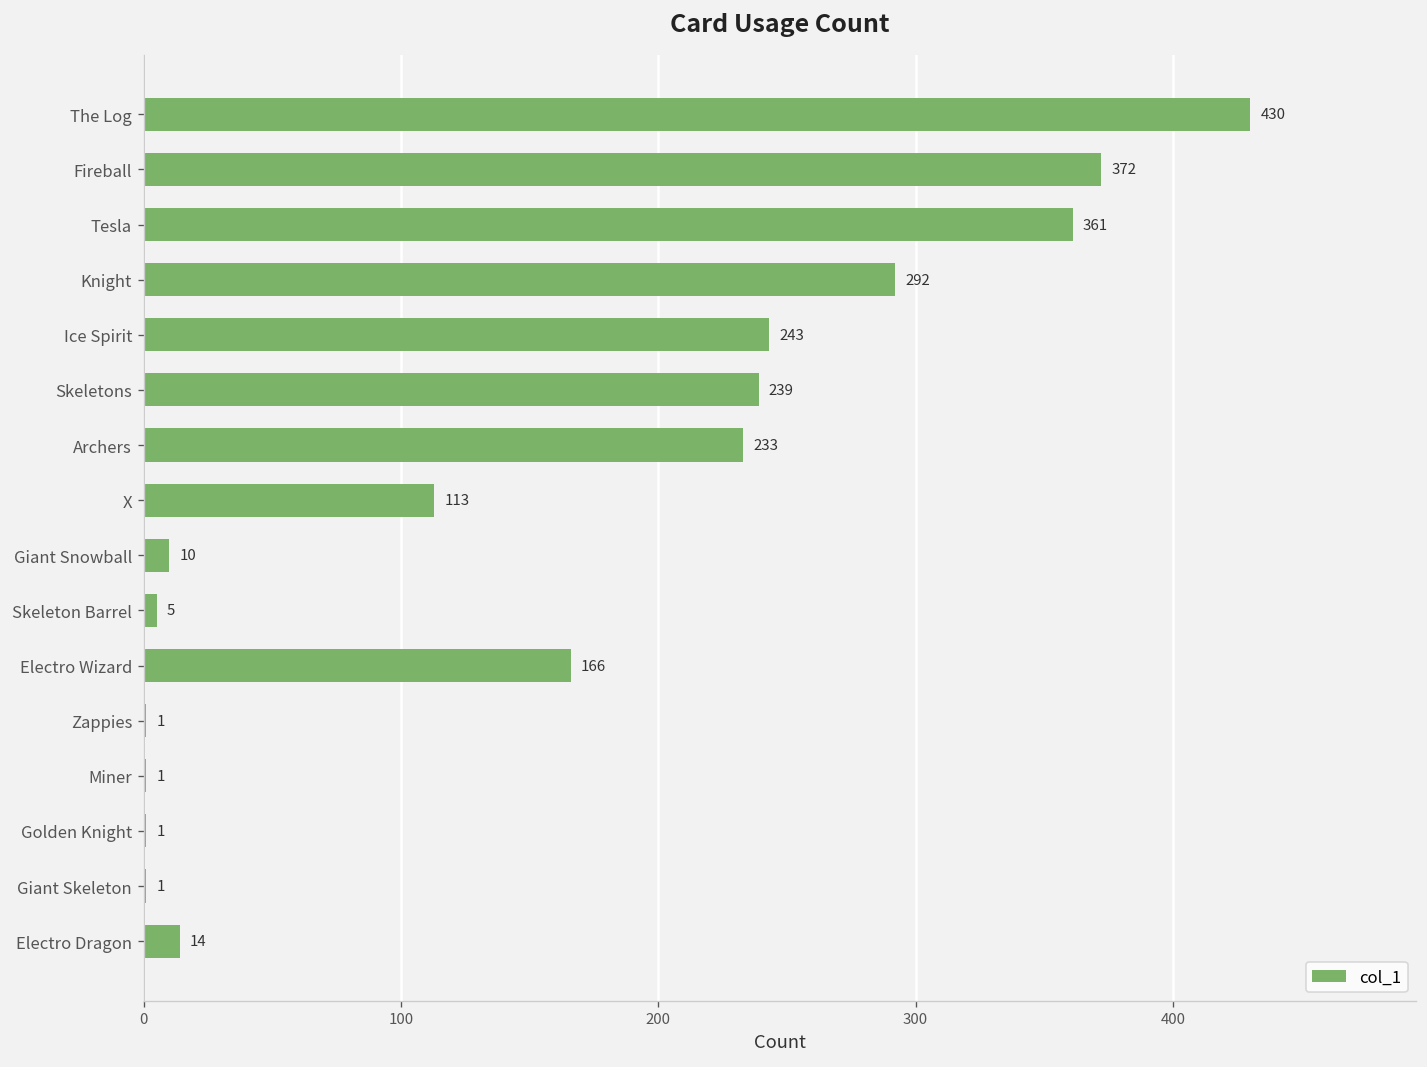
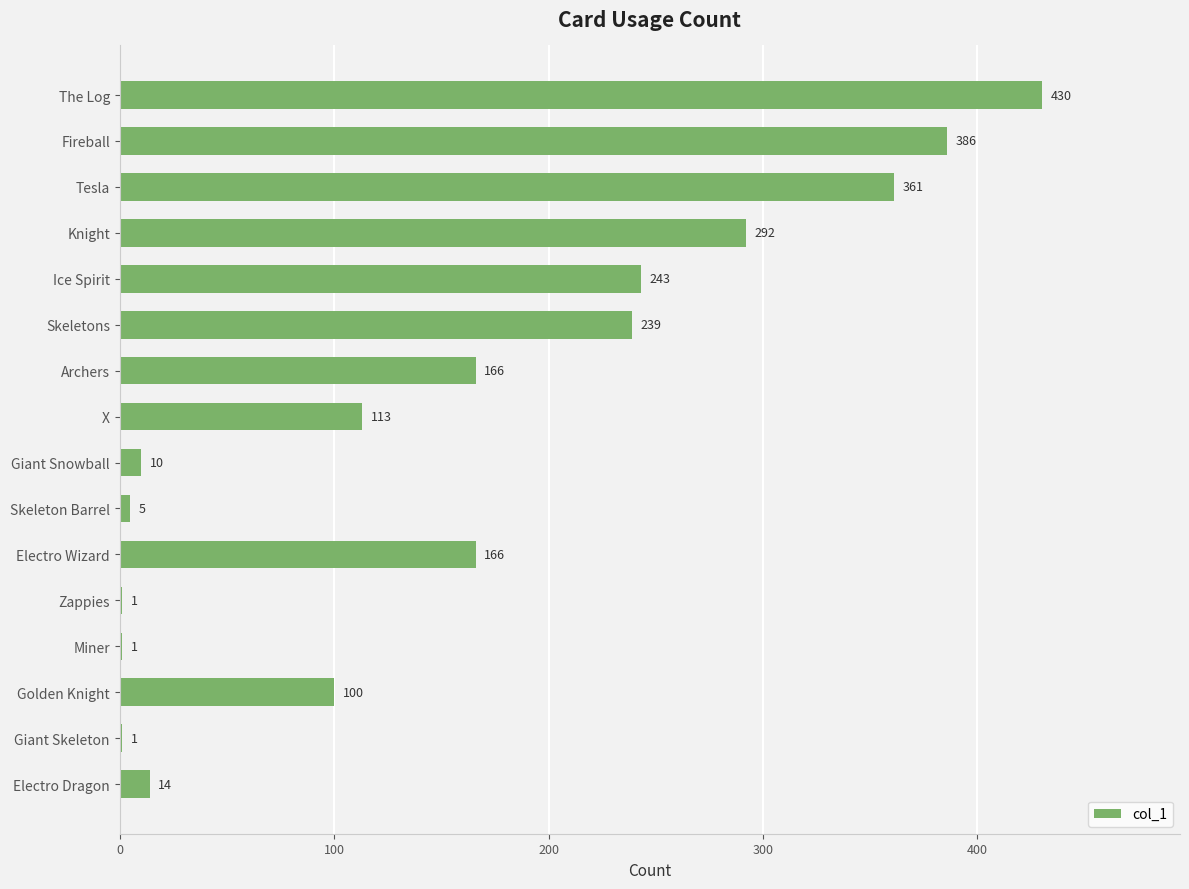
  {
    "The Log": 430,
-   "Fireball": 372,
+   "Fireball": 386,
    "Tesla": 361,
    "Knight": 292,
    "Ice Spirit": 243,
    "Skeletons": 239,
-   "Archers": 233,
+   "Archers": 166,
    "X": 113,
    "Giant Snowball": 10,
    "Skeleton Barrel": 5,
    "Electro Wizard": 166,
    "Zappies": 1,
    "Miner": 1,
-   "Golden Knight": 1,
+   "Golden Knight": 100,
    "Giant Skeleton": 1,
    "Electro Dragon": 14
  }
